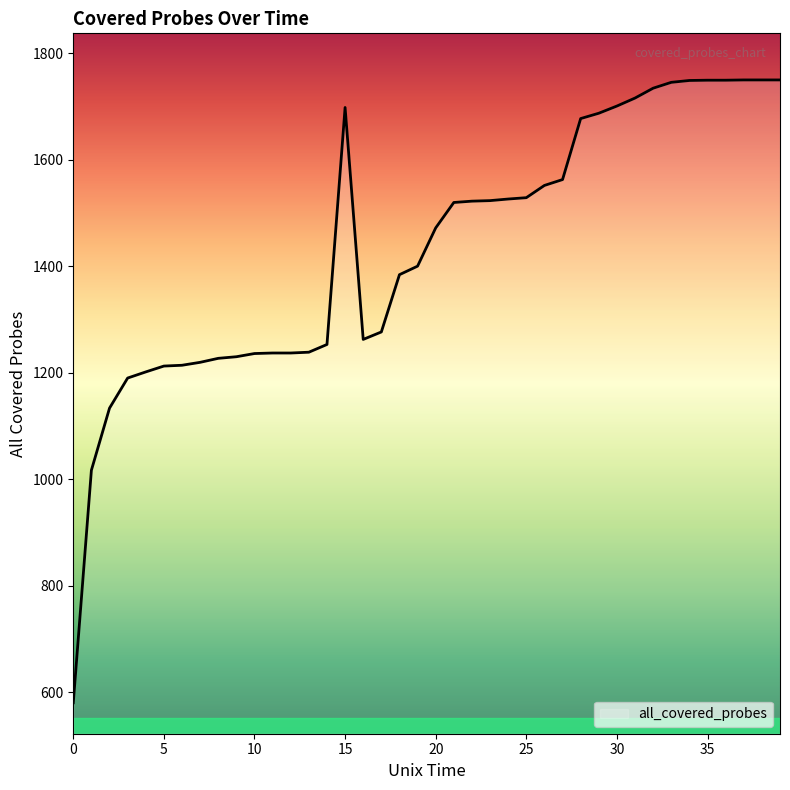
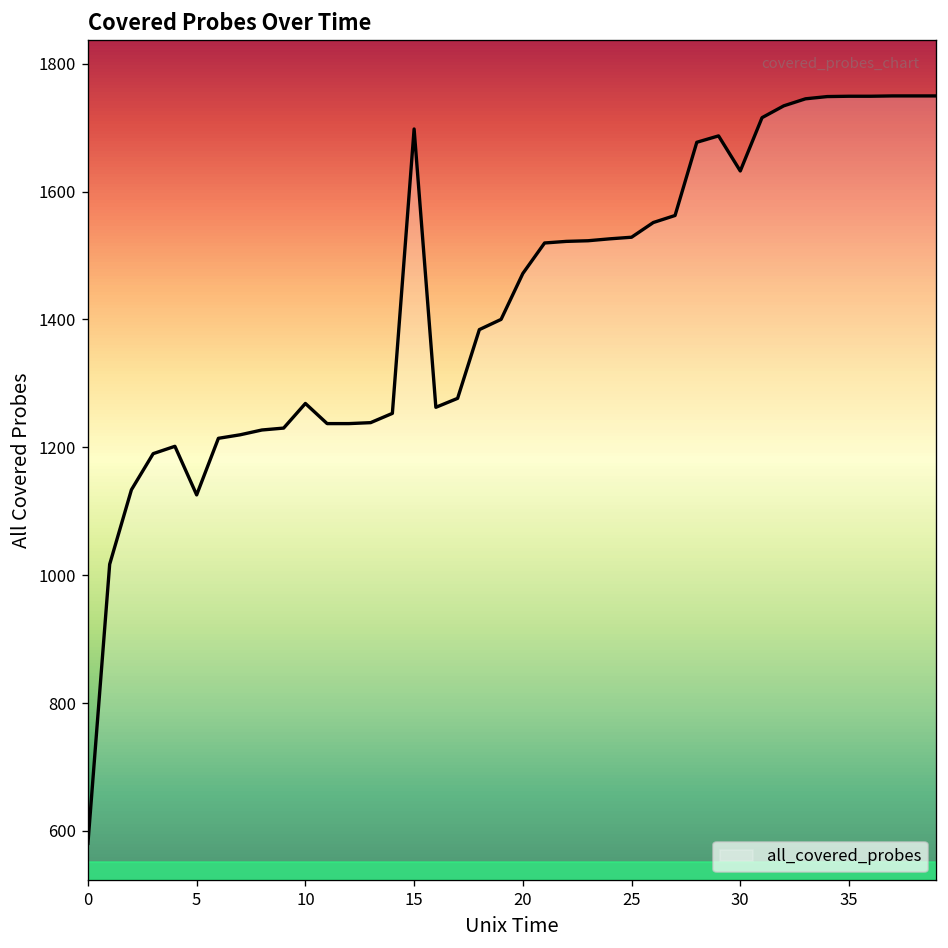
  {
    "0": 580,
-   "5": 1210,
-   "10": 1240,
+   "5": 1130,
+   "10": 1270,
    "15": 1700,
    "20": 1470,
    "25": 1530,
-   "30": 1700,
+   "30": 1630,
    "35": 1750
  }
